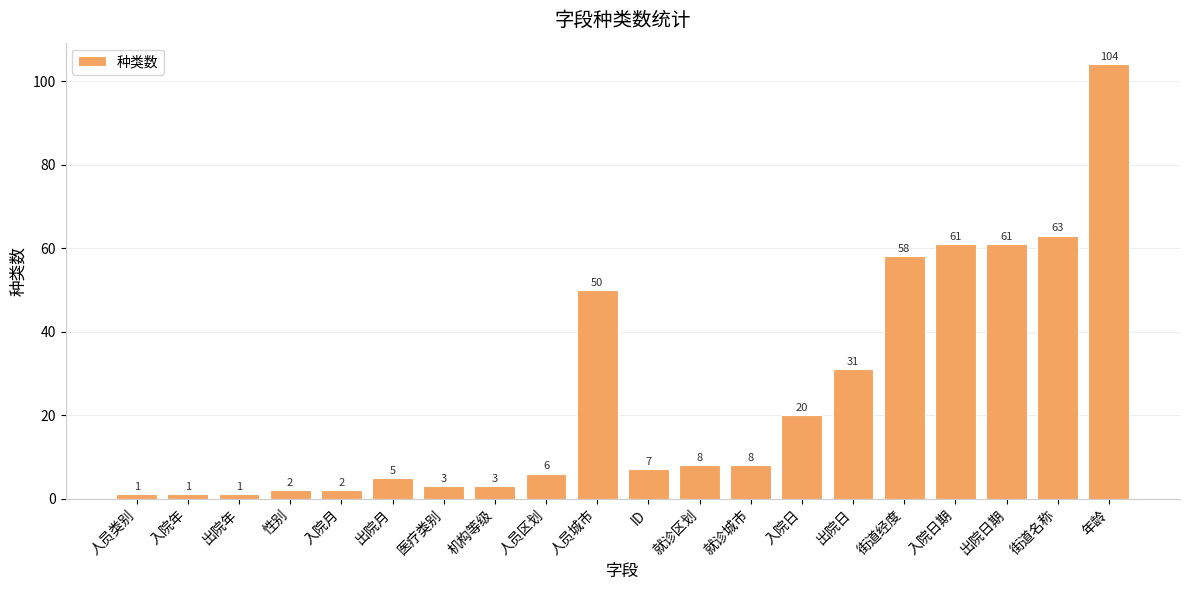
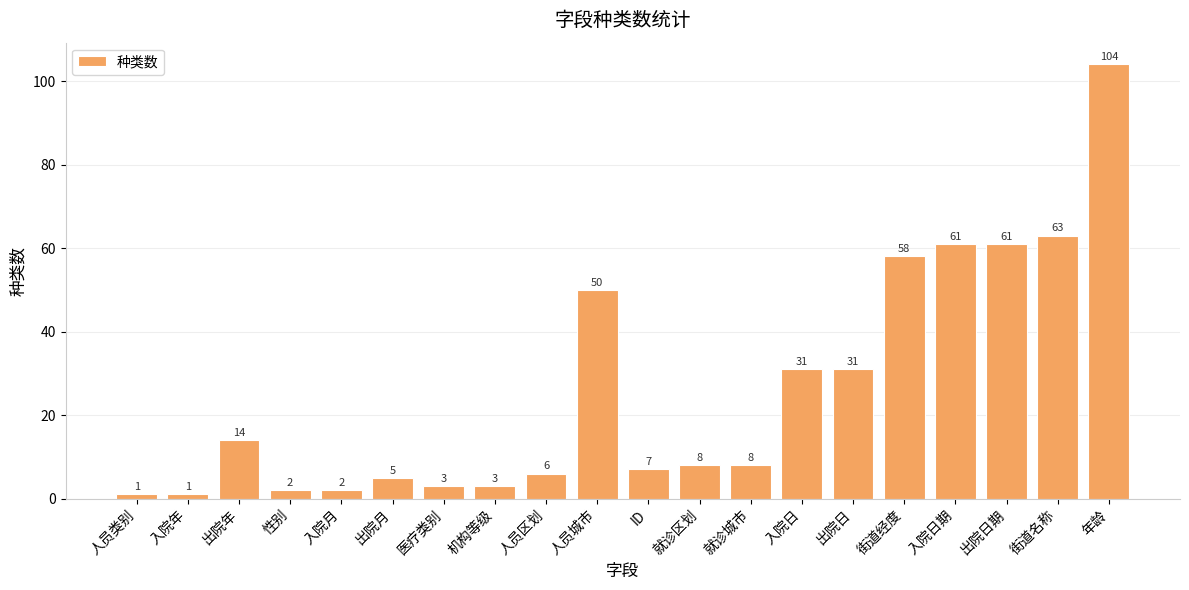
  {
    "人员类别": 1,
    "入院年": 1,
-   "出院年": 1,
+   "出院年": 14,
    "性别": 2,
    "入院月": 2,
    "出院月": 5,
    "医疗类别": 3,
    "机构等级": 3,
    "人员区划": 6,
    "人员城市": 50,
    "ID": 7,
    "就诊区划": 8,
    "就诊城市": 8,
-   "入院日": 20,
+   "入院日": 31,
    "出院日": 31,
    "街道经度": 58,
    "入院日期": 61,
    "出院日期": 61,
    "街道名称": 63,
    "年龄": 104
  }
